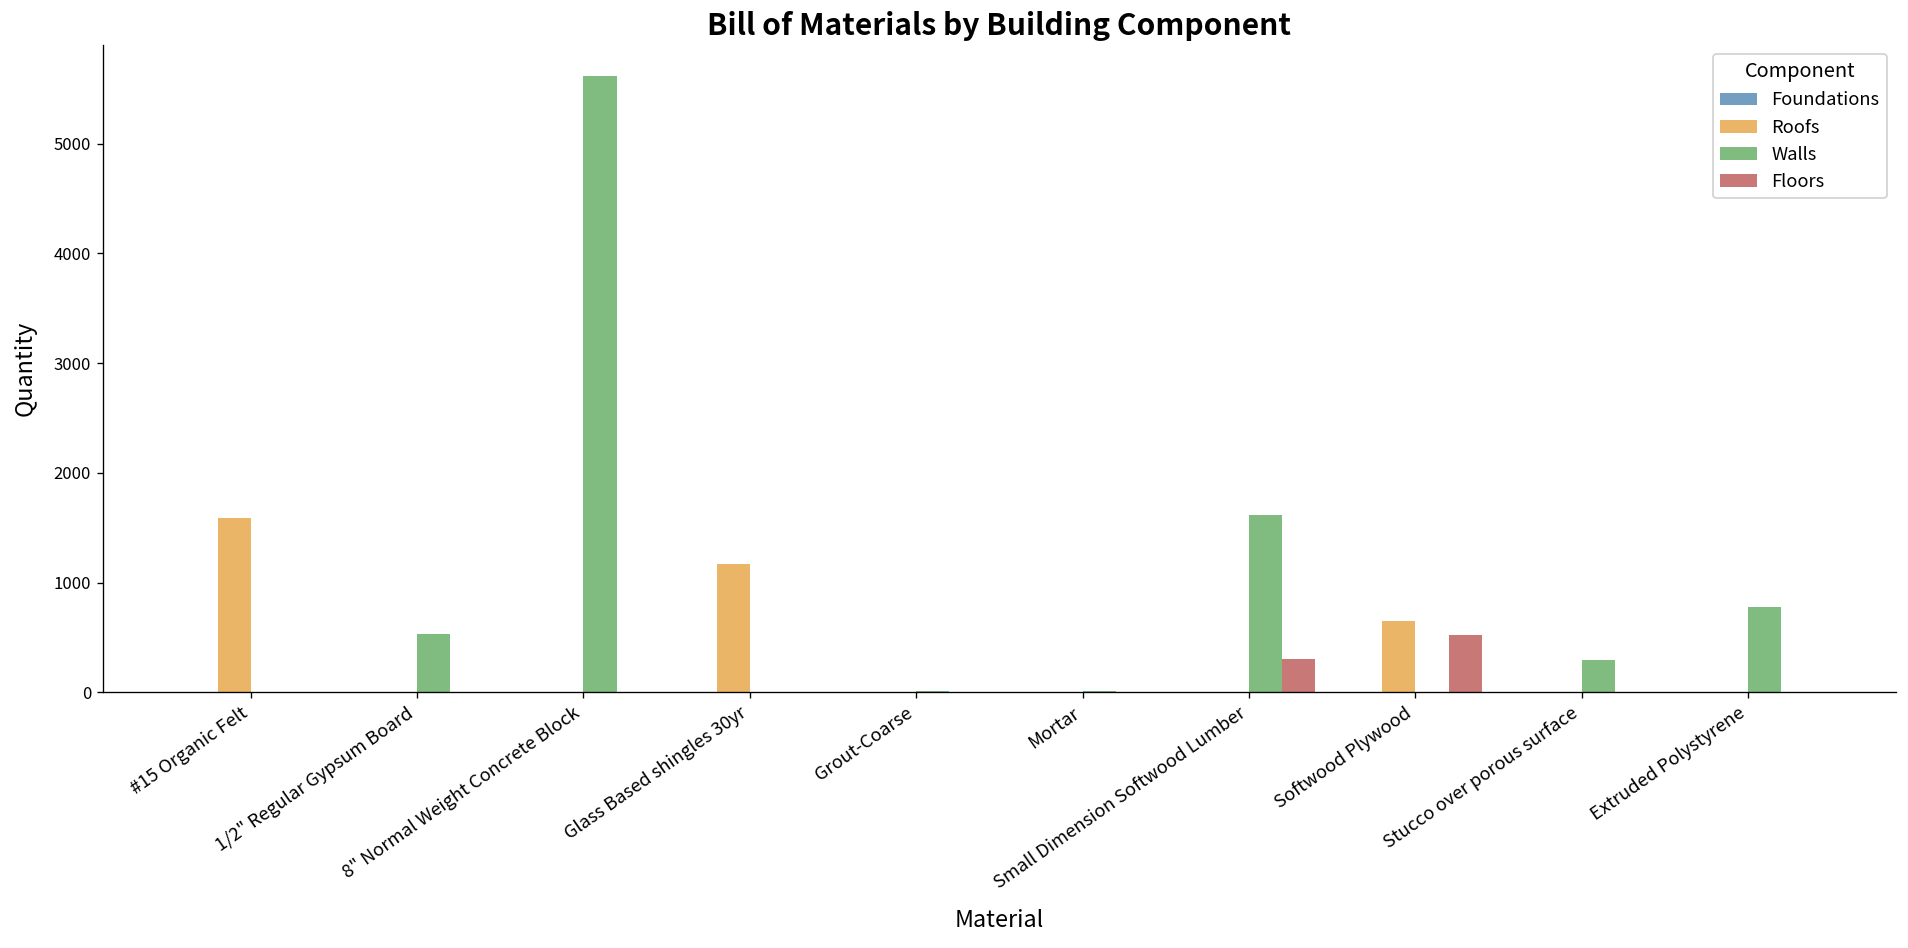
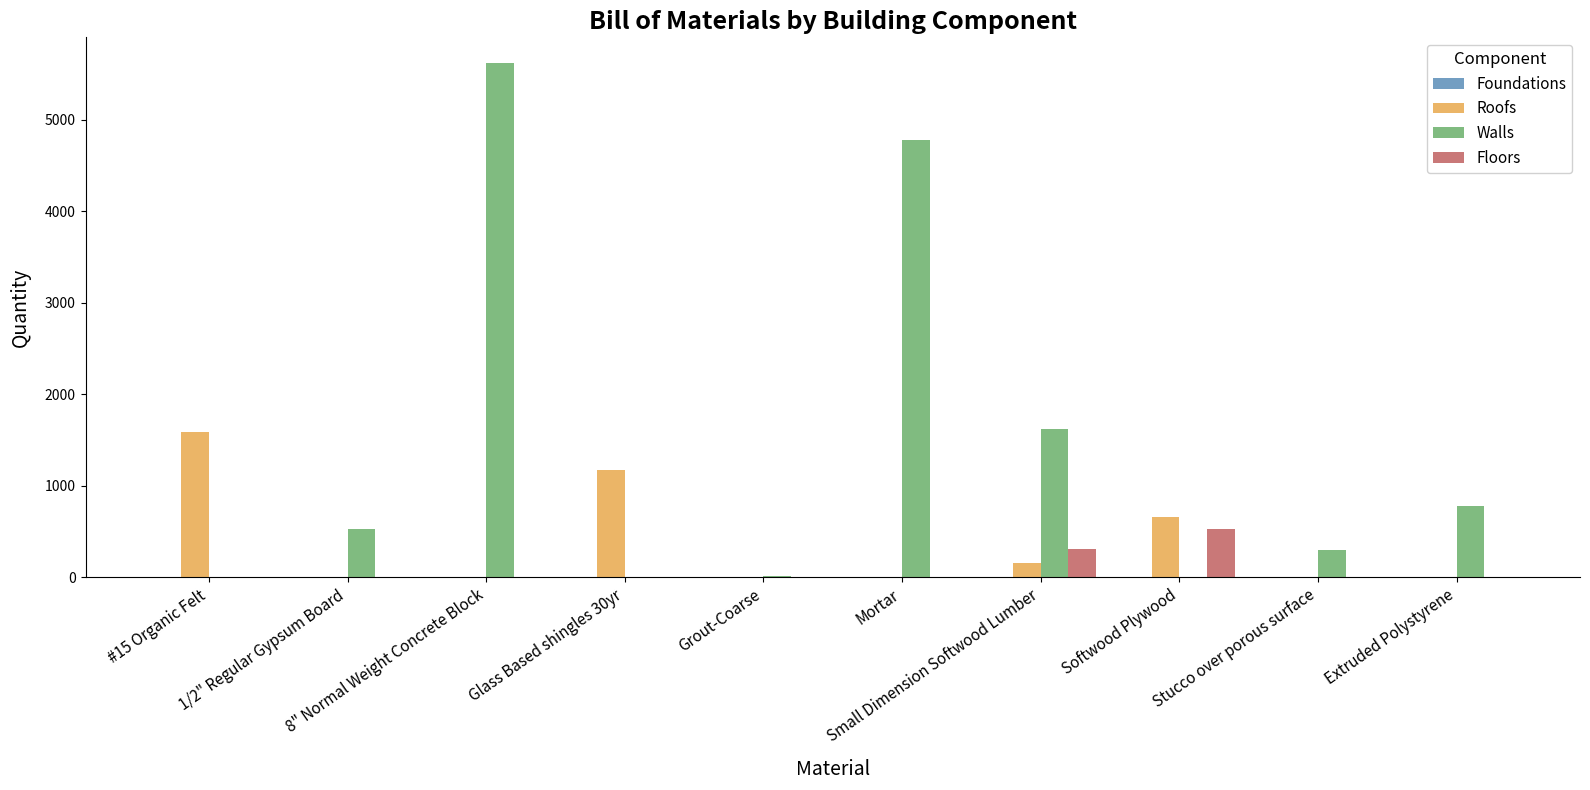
  {
    "Foundations": {
      "#15 Organic Felt": 0,
      "1/2\" Regular Gypsum Board": 0,
      "8\" Normal Weight Concrete Block": 0,
      "Glass Based shingles 30yr": 0,
      "Grout-Coarse": 0,
      "Mortar": 0,
      "Small Dimension Softwood Lumber": 0,
      "Softwood Plywood": 0,
      "Stucco over porous surface": 0,
      "Extruded Polystyrene": 0
    },
    "Roofs": {
      "#15 Organic Felt": 1600,
      "1/2\" Regular Gypsum Board": 0,
      "8\" Normal Weight Concrete Block": 0,
      "Glass Based shingles 30yr": 1200,
      "Grout-Coarse": 0,
      "Mortar": 0,
-     "Small Dimension Softwood Lumber": 0,
+     "Small Dimension Softwood Lumber": 200,
      "Softwood Plywood": 700,
      "Stucco over porous surface": 0,
      "Extruded Polystyrene": 0
    },
    "Walls": {
      "#15 Organic Felt": 0,
      "1/2\" Regular Gypsum Board": 500,
      "8\" Normal Weight Concrete Block": 5600,
      "Glass Based shingles 30yr": 0,
-     "Mortar": 0,
+     "Mortar": 4800,
      "Small Dimension Softwood Lumber": 1600,
      "Softwood Plywood": 0,
      "Stucco over porous surface": 300,
      "Extruded Polystyrene": 800
    },
    "Floors": {
      "#15 Organic Felt": 0,
      "1/2\" Regular Gypsum Board": 0,
      "8\" Normal Weight Concrete Block": 0,
      "Glass Based shingles 30yr": 0,
      "Grout-Coarse": 0,
      "Mortar": 0,
      "Small Dimension Softwood Lumber": 300,
      "Softwood Plywood": 500,
      "Stucco over porous surface": 0,
      "Extruded Polystyrene": 0
    }
  }
